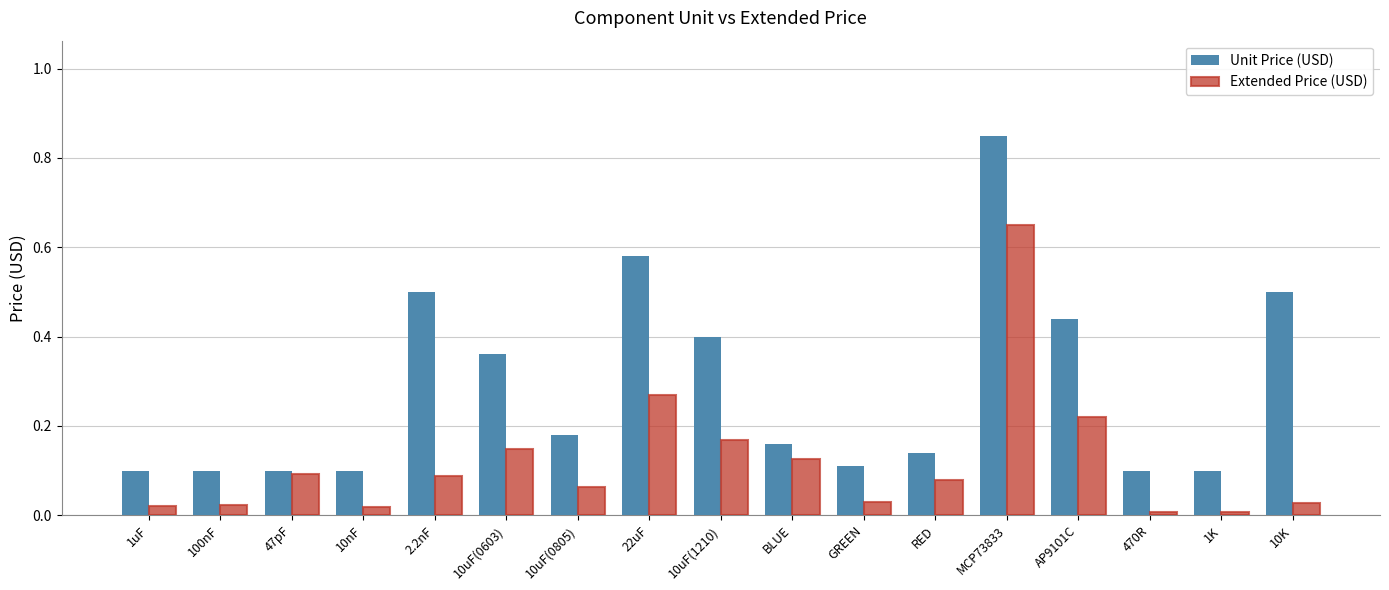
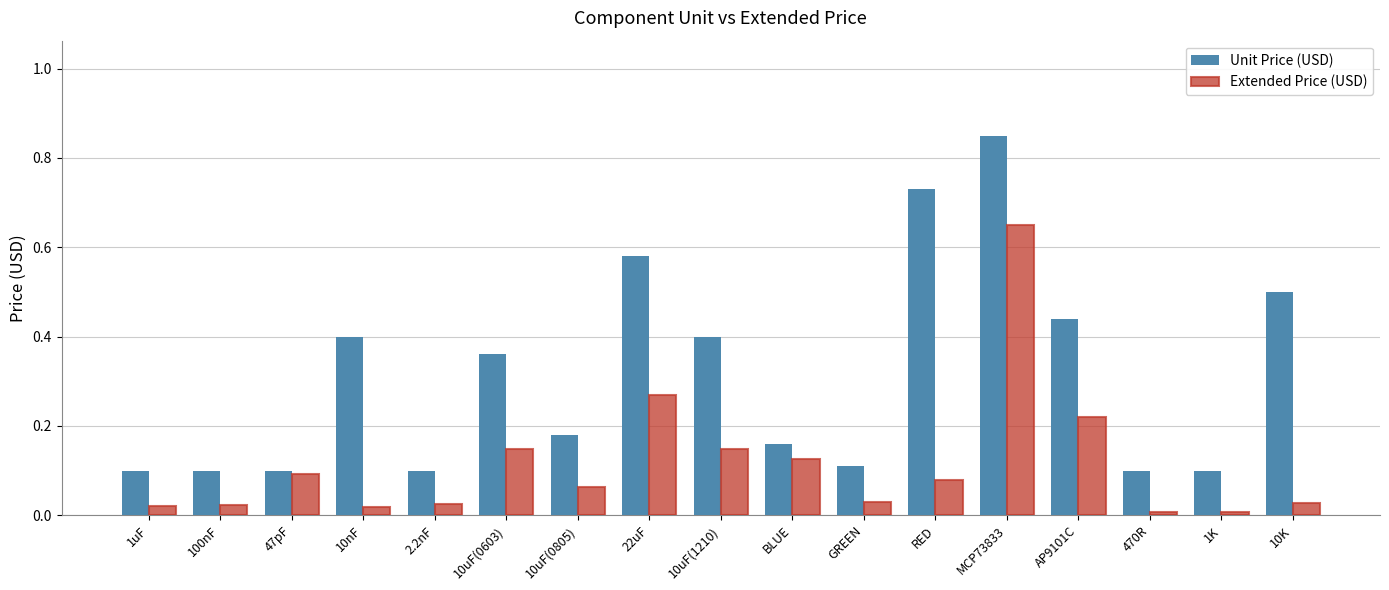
  {
    "Unit Price (USD)": {
      "1uF": 0.10,
      "100nF": 0.10,
      "47pF": 0.10,
-     "10nF": 0.1,
-     "2.2nF": 0.5,
+     "10nF": 0.4,
+     "2.2nF": 0.1,
      "10uF(0603)": 0.36,
      "10uF(0805)": 0.18,
      "22uF": 0.58,
      "10uF(1210)": 0.40,
      "BLUE": 0.16,
      "GREEN": 0.11,
-     "RED": 0.14,
+     "RED": 0.73,
      "MCP73833": 0.85,
      "AP9101C": 0.44,
      "470R": 0.10,
      "1K": 0.10,
      "10K": 0.50
    },
    "Extended Price (USD)": {
      "1uF": 0.02,
      "100nF": 0.02,
      "47pF": 0.09,
      "10nF": 0.02,
-     "2.2nF": 0.09,
+     "2.2nF": 0.02,
      "10uF(0603)": 0.15,
      "10uF(0805)": 0.06,
      "22uF": 0.27,
-     "10uF(1210)": 0.17,
+     "10uF(1210)": 0.15,
      "BLUE": 0.13,
      "GREEN": 0.03,
      "RED": 0.08,
      "MCP73833": 0.65,
      "AP9101C": 0.22,
      "470R": 0.01,
      "1K": 0.01,
      "10K": 0.03
    }
  }
